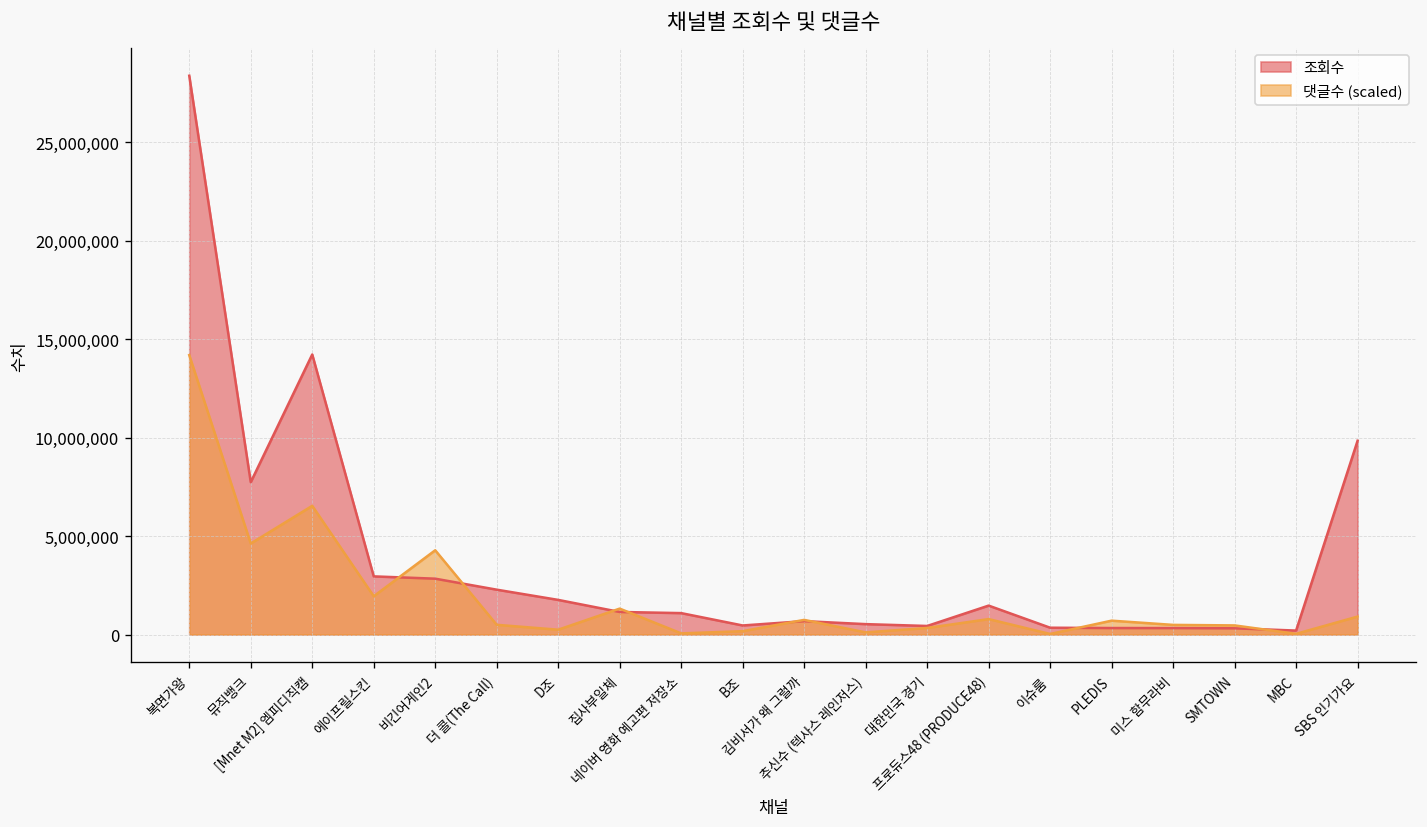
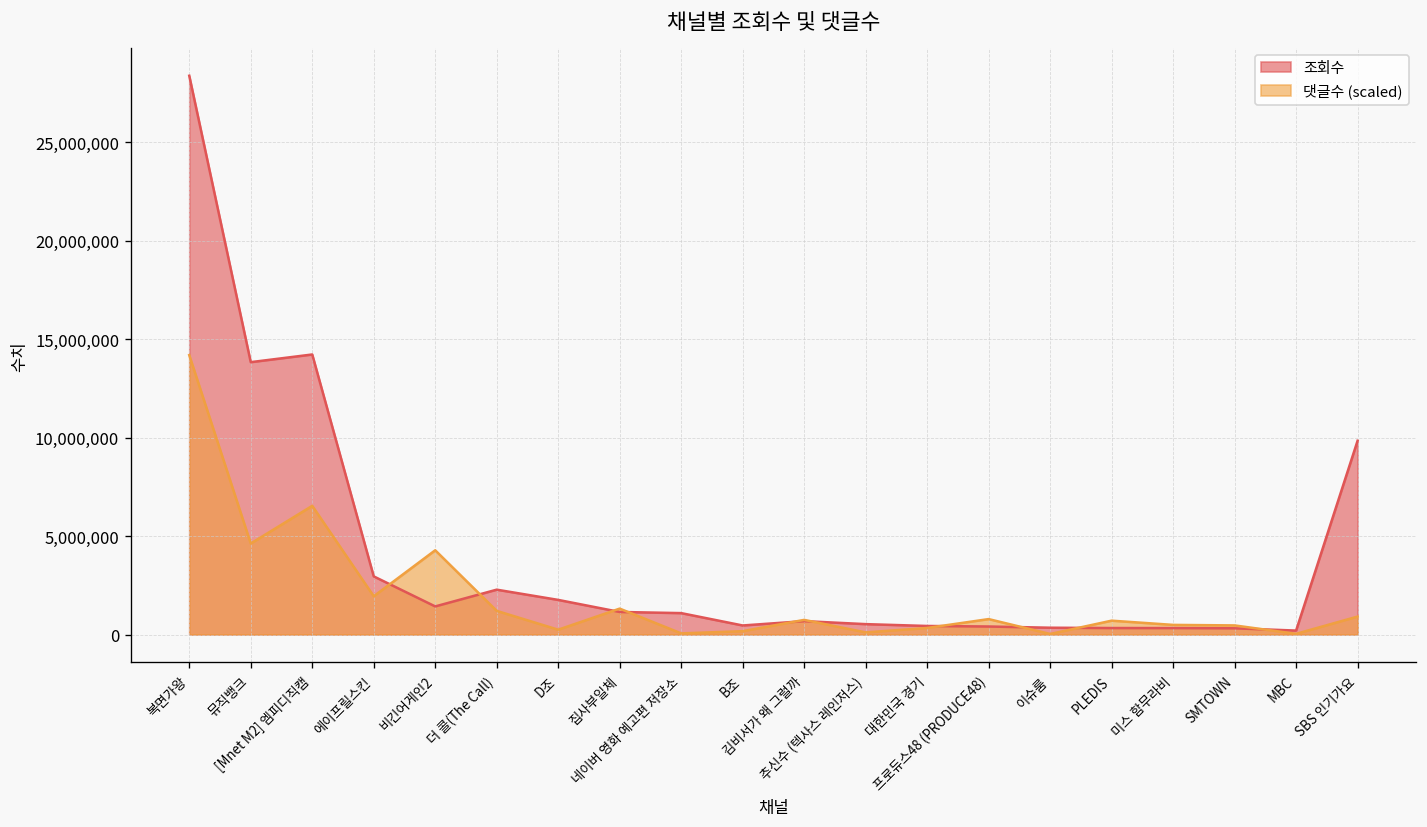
  {
    "조회수": {
      "복면가왕": "28,400,000",
-     "뮤직뱅크": "7,700,000",
+     "뮤직뱅크": "13,800,000",
      "[Mnet M2] 엠피디직캠": "14,200,000",
      "에이프릴스킨": "3,000,000",
-     "비긴어게인2": "2,800,000",
+     "비긴어게인2": "1,400,000",
      "더 콜(The Call)": "2,300,000",
      "D조": "1,800,000",
      "집사부일체": "1,100,000",
      "네이버 영화 예고편 저장소": "1,100,000",
      "B조": "500,000",
      "추신수 (텍사스 레인저스)": "500,000",
-     "프로듀스48 (PRODUCE48)": "1,500,000",
+     "프로듀스48 (PRODUCE48)": "400,000",
      "이슈룸": "300,000",
      "PLEDIS": "300,000",
      "미스 함무라비": "300,000",
      "MBC": "200,000",
      "SBS 인기가요": "9,800,000"
    },
    "댓글수 (scaled)": {
      "복면가왕": "14,200,000",
      "뮤직뱅크": "4,600,000",
      "[Mnet M2] 엠피디직캠": "6,500,000",
      "에이프릴스킨": "1,900,000",
      "비긴어게인2": "4,300,000",
-     "더 콜(The Call)": "500,000",
+     "더 콜(The Call)": "1,200,000",
      "D조": "200,000",
      "집사부일체": "1,300,000",
      "네이버 영화 예고편 저장소": "100,000",
      "B조": "200,000",
      "추신수 (텍사스 레인저스)": "100,000",
      "프로듀스48 (PRODUCE48)": "800,000",
      "이슈룸": "0",
      "PLEDIS": "700,000",
      "미스 함무라비": "500,000",
      "MBC": "0",
      "SBS 인기가요": "900,000"
    }
  }
